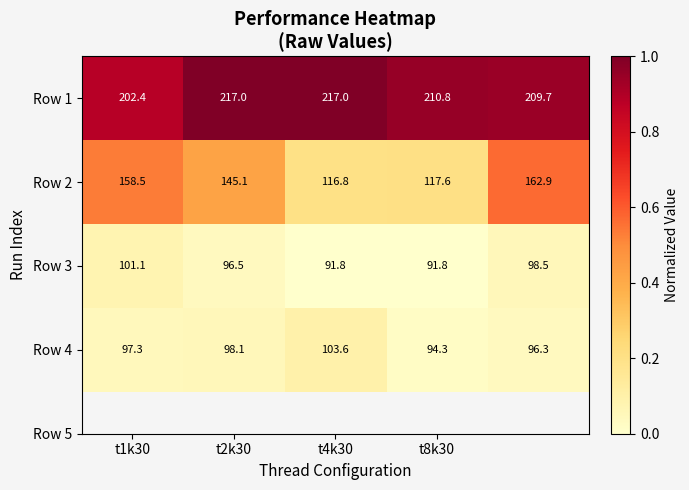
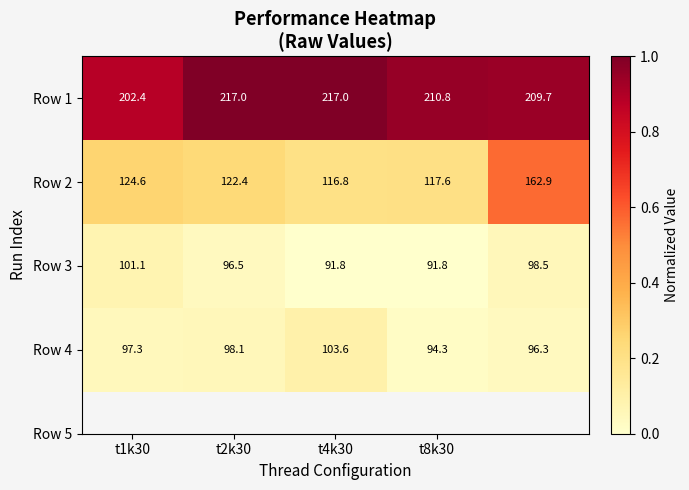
  {
    "Row 1": {
      "t1k30": 202.4,
      "t2k30": 217.0,
      "t4k30": 217.0,
      "t8k30": 210.8
    },
    "Row 2": {
-     "t1k30": 158.5,
-     "t2k30": 145.1,
+     "t1k30": 124.6,
+     "t2k30": 122.4,
      "t4k30": 116.8,
      "t8k30": 117.6
    },
    "Row 3": {
      "t1k30": 101.1,
      "t2k30": 96.5,
      "t4k30": 91.8,
      "t8k30": 91.8
    },
    "Row 4": {
      "t1k30": 97.3,
      "t2k30": 98.1,
      "t4k30": 103.6,
      "t8k30": 94.3
    }
  }
